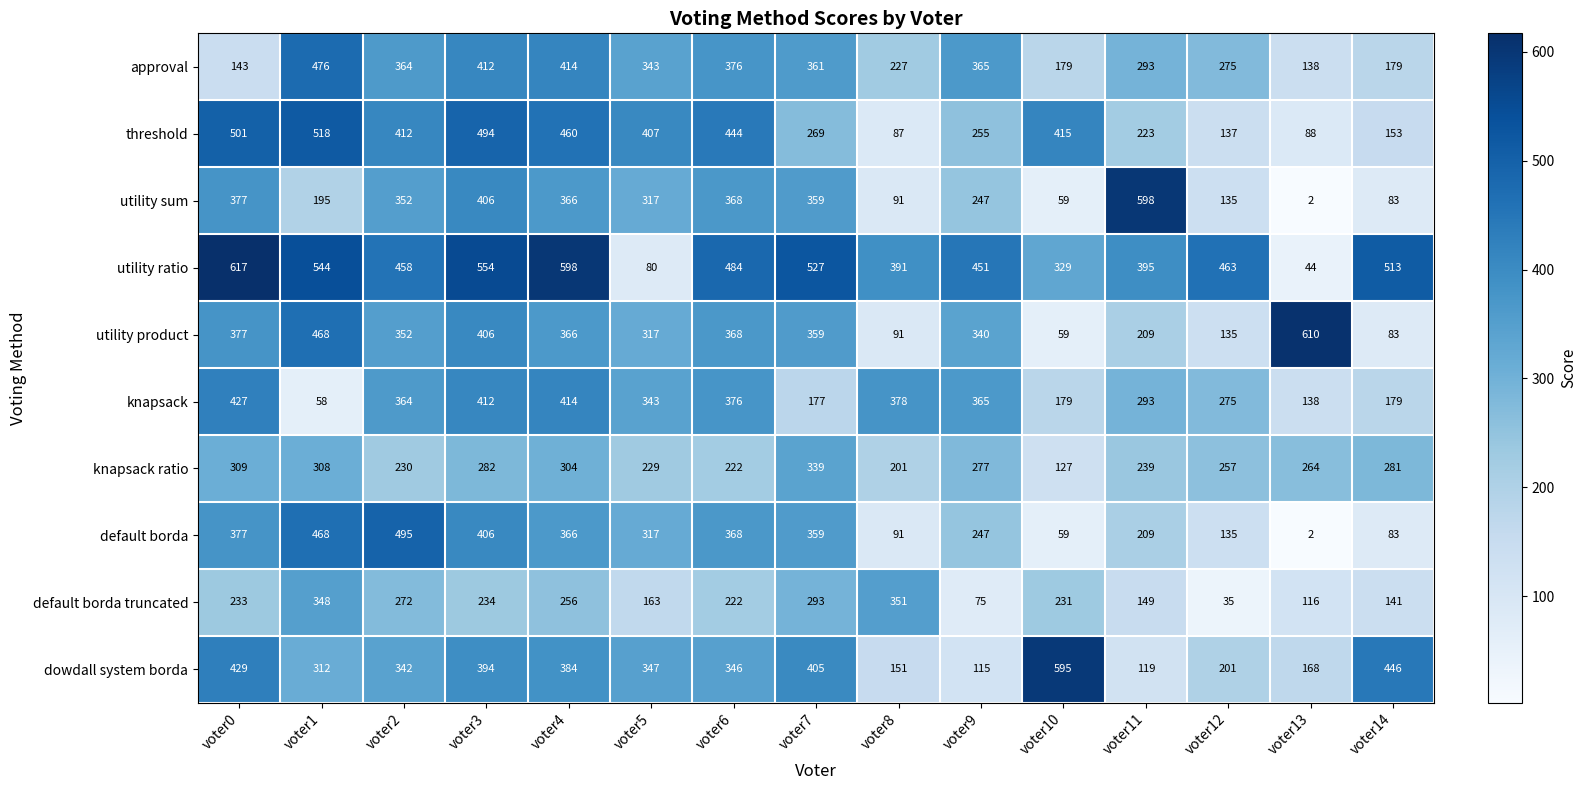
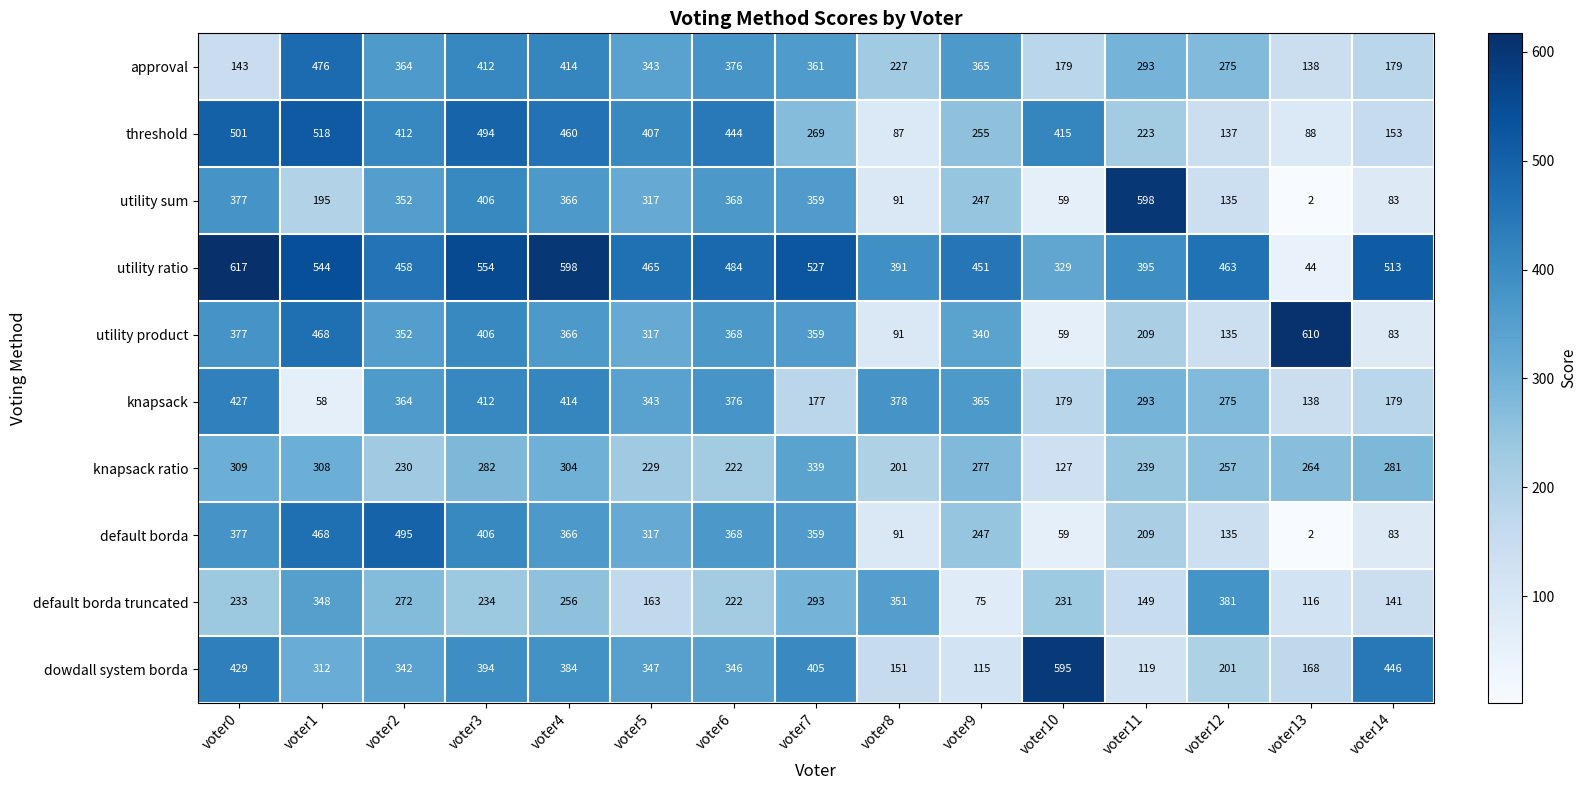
  {
    "approval": {
      "voter0": 143,
      "voter1": 476,
      "voter2": 364,
      "voter3": 412,
      "voter4": 414,
      "voter5": 343,
      "voter6": 376,
      "voter7": 361,
      "voter8": 227,
      "voter9": 365,
      "voter10": 179,
      "voter11": 293,
      "voter12": 275,
      "voter13": 138,
      "voter14": 179
    },
    "threshold": {
      "voter0": 501,
      "voter1": 518,
      "voter2": 412,
      "voter3": 494,
      "voter4": 460,
      "voter5": 407,
      "voter6": 444,
      "voter7": 269,
      "voter8": 87,
      "voter9": 255,
      "voter10": 415,
      "voter11": 223,
      "voter12": 137,
      "voter13": 88,
      "voter14": 153
    },
    "utility sum": {
      "voter0": 377,
      "voter1": 195,
      "voter2": 352,
      "voter3": 406,
      "voter4": 366,
      "voter5": 317,
      "voter6": 368,
      "voter7": 359,
      "voter8": 91,
      "voter9": 247,
      "voter10": 59,
      "voter11": 598,
      "voter12": 135,
      "voter13": 2,
      "voter14": 83
    },
    "utility ratio": {
      "voter0": 617,
      "voter1": 544,
      "voter2": 458,
      "voter3": 554,
      "voter4": 598,
-     "voter5": 80,
+     "voter5": 465,
      "voter6": 484,
      "voter7": 527,
      "voter8": 391,
      "voter9": 451,
      "voter10": 329,
      "voter11": 395,
      "voter12": 463,
      "voter13": 44,
      "voter14": 513
    },
    "utility product": {
      "voter0": 377,
      "voter1": 468,
      "voter2": 352,
      "voter3": 406,
      "voter4": 366,
      "voter5": 317,
      "voter6": 368,
      "voter7": 359,
      "voter8": 91,
      "voter9": 340,
      "voter10": 59,
      "voter11": 209,
      "voter12": 135,
      "voter13": 610,
      "voter14": 83
    },
    "knapsack": {
      "voter0": 427,
      "voter1": 58,
      "voter2": 364,
      "voter3": 412,
      "voter4": 414,
      "voter5": 343,
      "voter6": 376,
      "voter7": 177,
      "voter8": 378,
      "voter9": 365,
      "voter10": 179,
      "voter11": 293,
      "voter12": 275,
      "voter13": 138,
      "voter14": 179
    },
    "knapsack ratio": {
      "voter0": 309,
      "voter1": 308,
      "voter2": 230,
      "voter3": 282,
      "voter4": 304,
      "voter5": 229,
      "voter6": 222,
      "voter7": 339,
      "voter8": 201,
      "voter9": 277,
      "voter10": 127,
      "voter11": 239,
      "voter12": 257,
      "voter13": 264,
      "voter14": 281
    },
    "default borda": {
      "voter0": 377,
      "voter1": 468,
      "voter2": 495,
      "voter3": 406,
      "voter4": 366,
      "voter5": 317,
      "voter6": 368,
      "voter7": 359,
      "voter8": 91,
      "voter9": 247,
      "voter10": 59,
      "voter11": 209,
      "voter12": 135,
      "voter13": 2,
      "voter14": 83
    },
    "default borda truncated": {
      "voter0": 233,
      "voter1": 348,
      "voter2": 272,
      "voter3": 234,
      "voter4": 256,
      "voter5": 163,
      "voter6": 222,
      "voter7": 293,
      "voter8": 351,
      "voter9": 75,
      "voter10": 231,
      "voter11": 149,
-     "voter12": 35,
+     "voter12": 381,
      "voter13": 116,
      "voter14": 141
    },
    "dowdall system borda": {
      "voter0": 429,
      "voter1": 312,
      "voter2": 342,
      "voter3": 394,
      "voter4": 384,
      "voter5": 347,
      "voter6": 346,
      "voter7": 405,
      "voter8": 151,
      "voter9": 115,
      "voter10": 595,
      "voter11": 119,
      "voter12": 201,
      "voter13": 168,
      "voter14": 446
    }
  }
